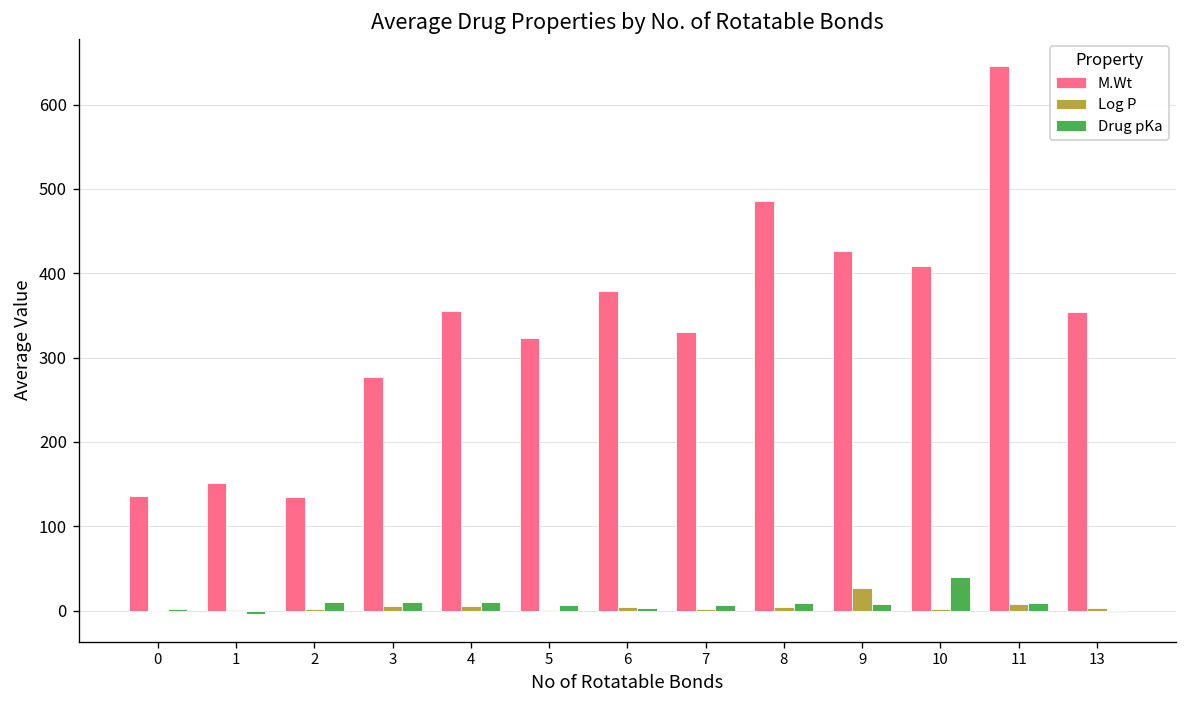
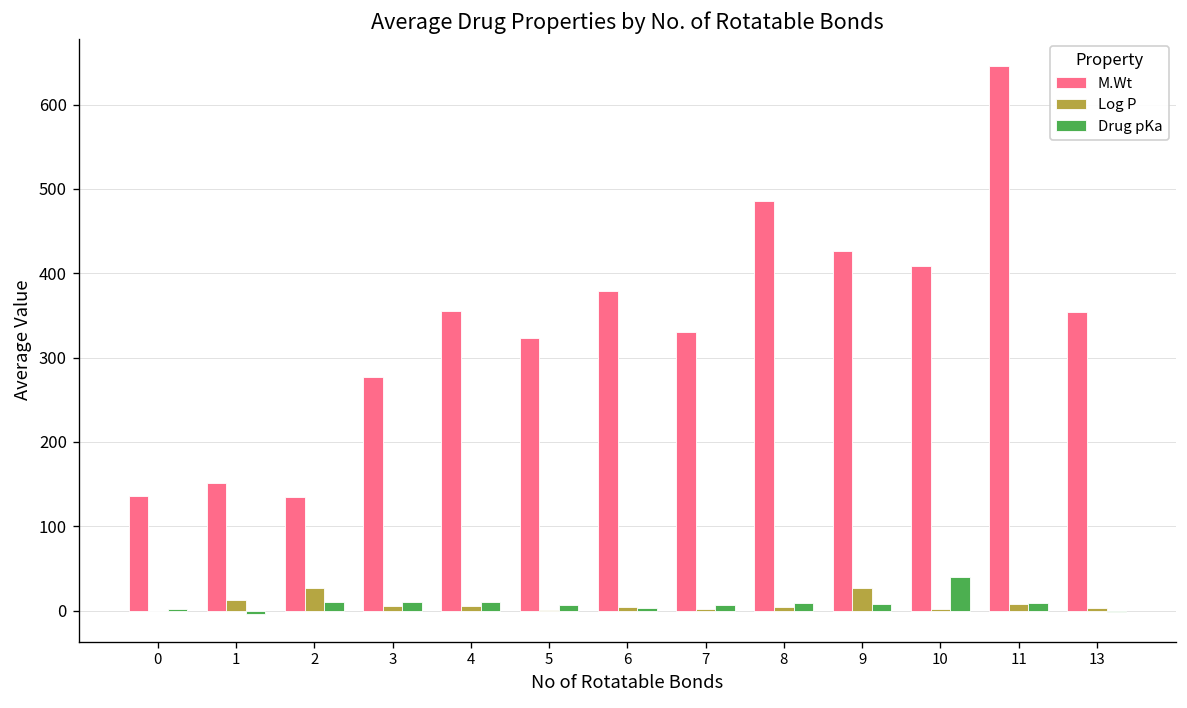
  {
    "M.Wt": {
      "0": 140,
      "1": 150,
      "2": 140,
      "3": 280,
      "4": 360,
      "5": 320,
      "6": 380,
      "7": 330,
      "8": 490,
      "9": 430,
      "10": 410,
      "11": 650,
      "13": 350
    },
    "Log P": {
-     "1": 0,
-     "2": 0,
+     "1": 10,
+     "2": 30,
      "3": 10,
      "4": 0,
      "6": 0,
      "8": 0,
      "9": 30,
      "11": 10
    },
    "Drug pKa": {
      "1": 0,
      "2": 10,
      "3": 10,
      "4": 10,
      "5": 10,
      "7": 10,
      "8": 10,
      "9": 10,
      "10": 40,
      "11": 10
    }
  }
